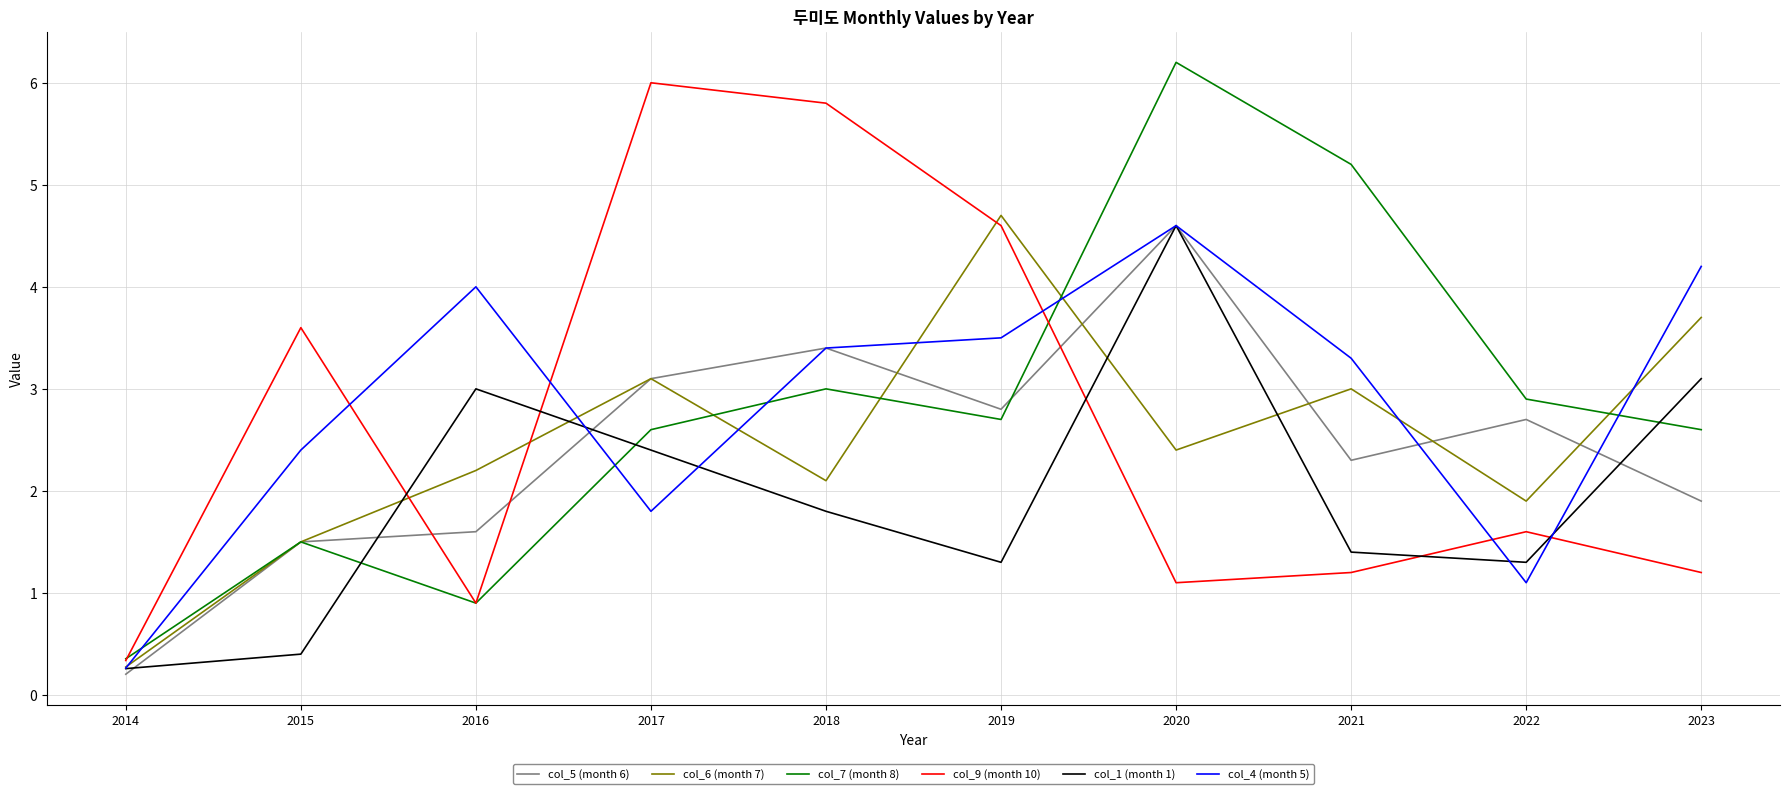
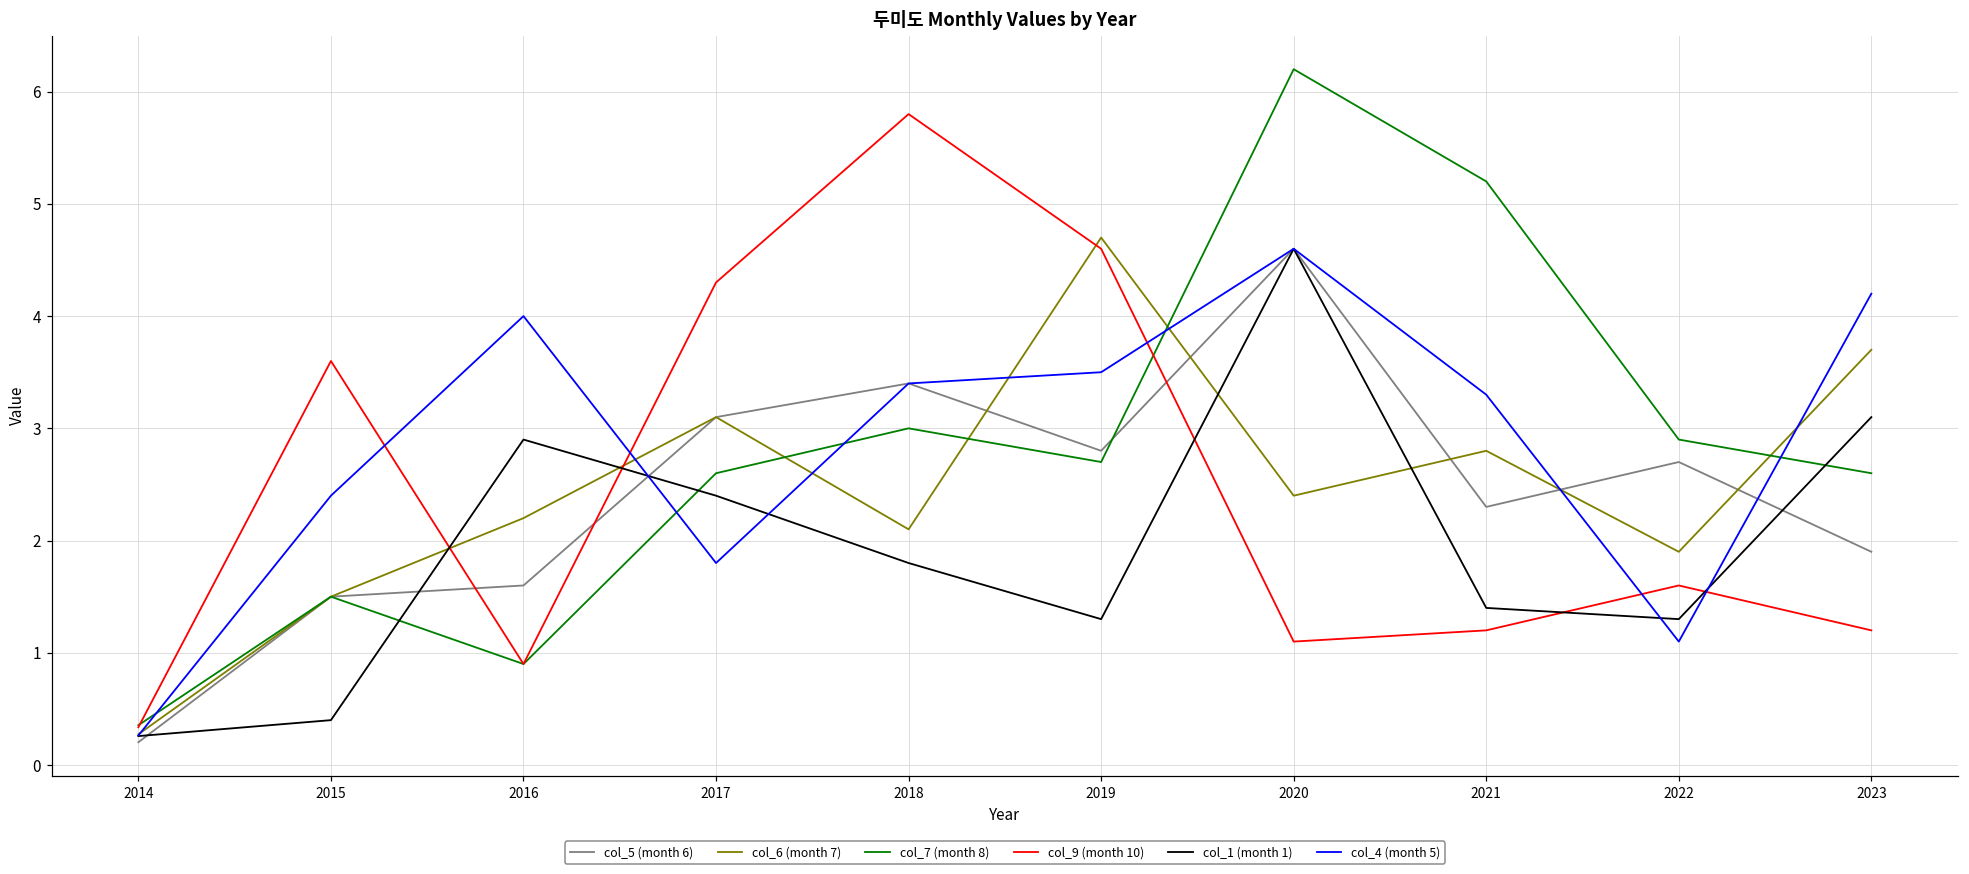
  {
    "col_5 (month 6)": {
      "2014": 0.2,
      "2016": 1.6,
      "2019": 2.8,
      "2021": 2.3,
      "2022": 2.7,
      "2023": 1.9
    },
    "col_6 (month 7)": {
      "2016": 2.2,
      "2018": 2.1,
      "2019": 4.7,
      "2020": 2.4,
-     "2021": 3.0,
+     "2021": 2.8,
      "2022": 1.9,
      "2023": 3.7
    },
    "col_7 (month 8)": {
      "2017": 2.6,
      "2018": 3.0,
      "2019": 2.7,
      "2020": 6.2,
      "2021": 5.2,
      "2022": 2.9,
      "2023": 2.6
    },
    "col_9 (month 10)": {
      "2015": 3.6,
-     "2017": 6.0,
+     "2017": 4.3,
      "2018": 5.8,
      "2019": 4.6,
      "2020": 1.1,
      "2021": 1.2,
      "2022": 1.6,
      "2023": 1.2
    },
    "col_1 (month 1)": {
      "2015": 0.4,
-     "2016": 3.0,
+     "2016": 2.9,
      "2017": 2.4,
      "2018": 1.8,
      "2019": 1.3,
      "2021": 1.4,
      "2022": 1.3,
      "2023": 3.1
    },
    "col_4 (month 5)": {
      "2015": 2.4,
      "2016": 4.0,
      "2017": 1.8,
      "2019": 3.5,
      "2021": 3.3,
      "2022": 1.1,
      "2023": 4.2
    }
  }
